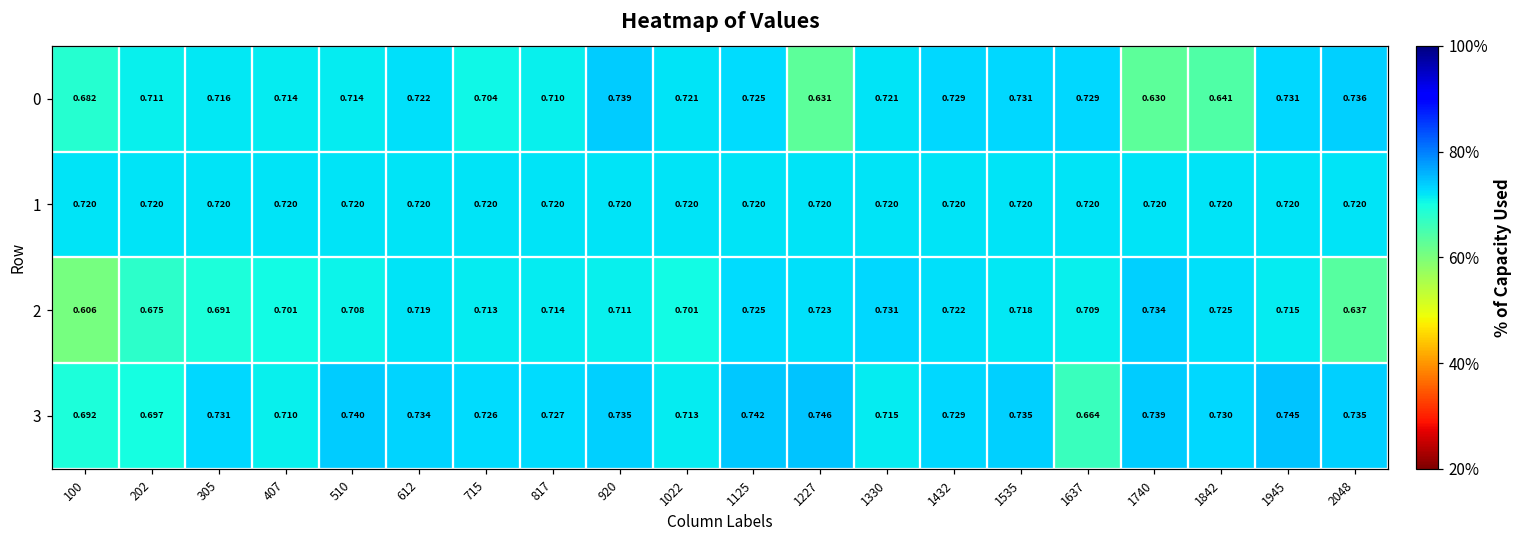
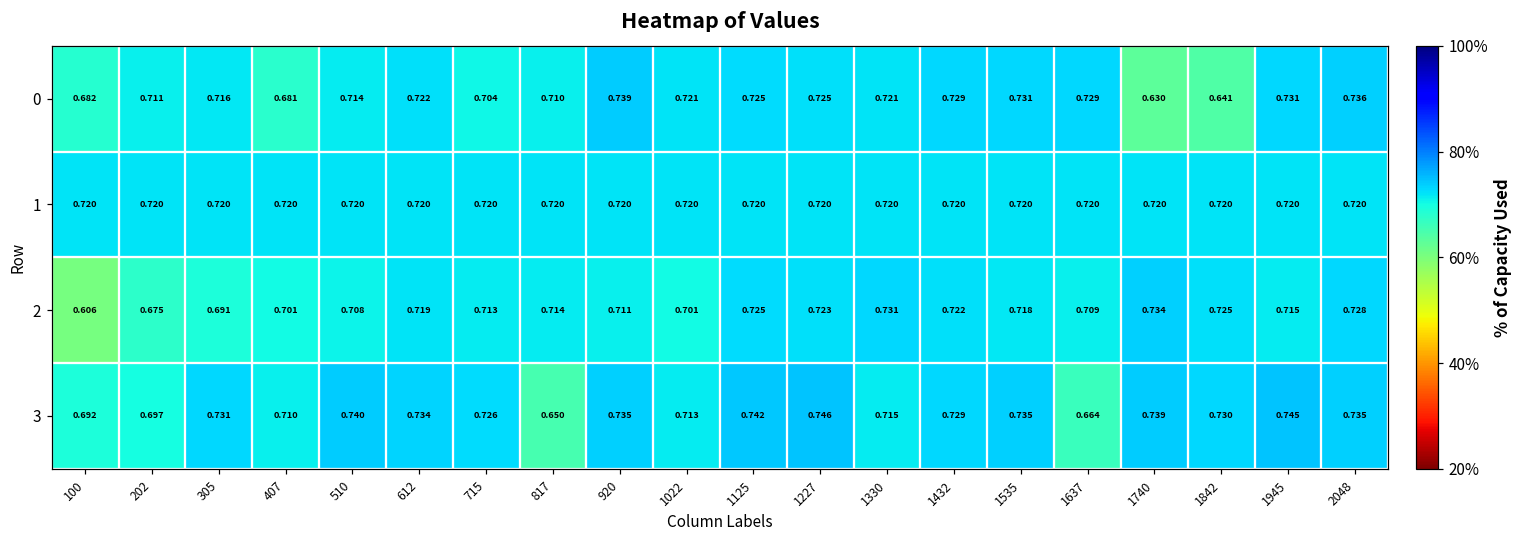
  {
    "0": {
      "100": 0.682,
      "202": 0.711,
      "305": 0.716,
-     "407": 0.714,
+     "407": 0.681,
      "510": 0.714,
      "612": 0.722,
      "715": 0.704,
      "817": 0.710,
      "920": 0.739,
      "1022": 0.721,
      "1125": 0.725,
-     "1227": 0.631,
+     "1227": 0.725,
      "1330": 0.721,
      "1432": 0.729,
      "1535": 0.731,
      "1637": 0.729,
      "1740": 0.630,
      "1842": 0.641,
      "1945": 0.731,
      "2048": 0.736
    },
    "1": {
      "100": 0.720,
      "202": 0.720,
      "305": 0.720,
      "407": 0.720,
      "510": 0.720,
      "612": 0.720,
      "715": 0.720,
      "817": 0.720,
      "920": 0.720,
      "1022": 0.720,
      "1125": 0.720,
      "1227": 0.720,
      "1330": 0.720,
      "1432": 0.720,
      "1535": 0.720,
      "1637": 0.720,
      "1740": 0.720,
      "1842": 0.720,
      "1945": 0.720,
      "2048": 0.720
    },
    "2": {
      "100": 0.606,
      "202": 0.675,
      "305": 0.691,
      "407": 0.701,
      "510": 0.708,
      "612": 0.719,
      "715": 0.713,
      "817": 0.714,
      "920": 0.711,
      "1022": 0.701,
      "1125": 0.725,
      "1227": 0.723,
      "1330": 0.731,
      "1432": 0.722,
      "1535": 0.718,
      "1637": 0.709,
      "1740": 0.734,
      "1842": 0.725,
      "1945": 0.715,
-     "2048": 0.637
+     "2048": 0.728
    },
    "3": {
      "100": 0.692,
      "202": 0.697,
      "305": 0.731,
      "407": 0.710,
      "510": 0.740,
      "612": 0.734,
      "715": 0.726,
-     "817": 0.727,
+     "817": 0.650,
      "920": 0.735,
      "1022": 0.713,
      "1125": 0.742,
      "1227": 0.746,
      "1330": 0.715,
      "1432": 0.729,
      "1535": 0.735,
      "1637": 0.664,
      "1740": 0.739,
      "1842": 0.730,
      "1945": 0.745,
      "2048": 0.735
    }
  }
